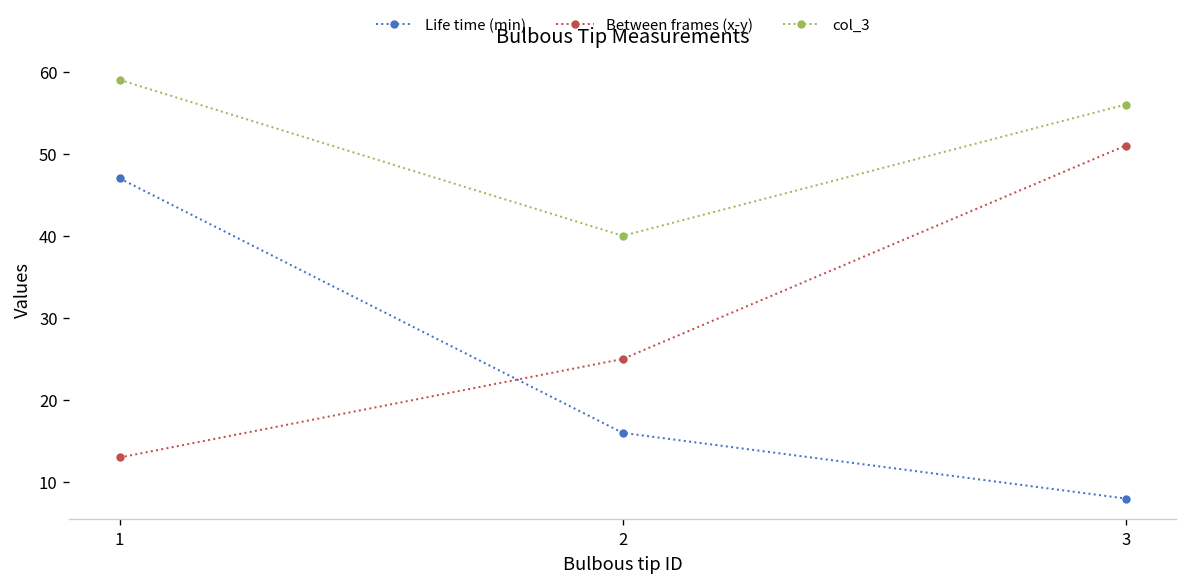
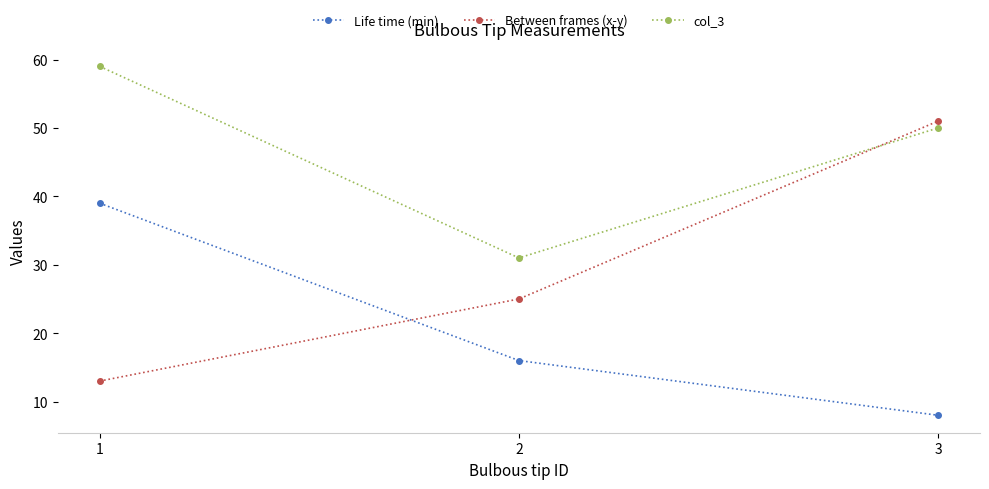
  {
    "Life time (min)": {
-     "1": 47,
+     "1": 39,
      "2": 16,
      "3": 8
    },
    "Between frames (x-y)": {
      "1": 13,
      "2": 25,
      "3": 51
    },
    "col_3": {
      "1": 59,
-     "2": 40,
-     "3": 56
+     "2": 31,
+     "3": 50
    }
  }
